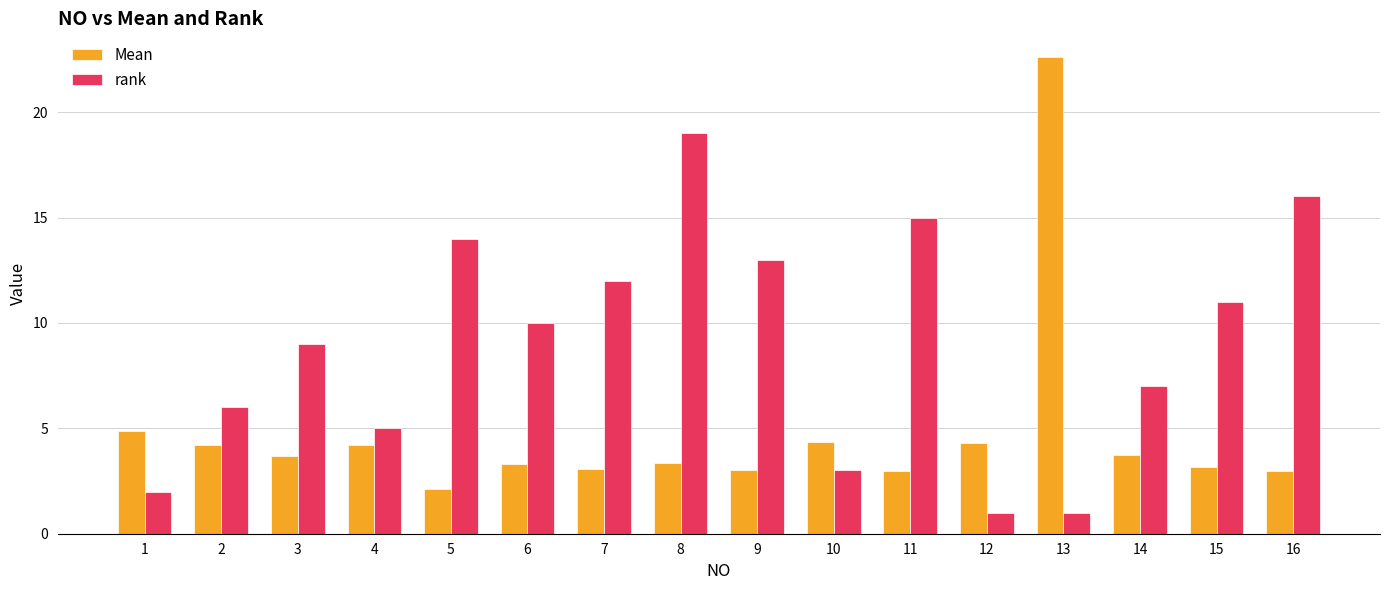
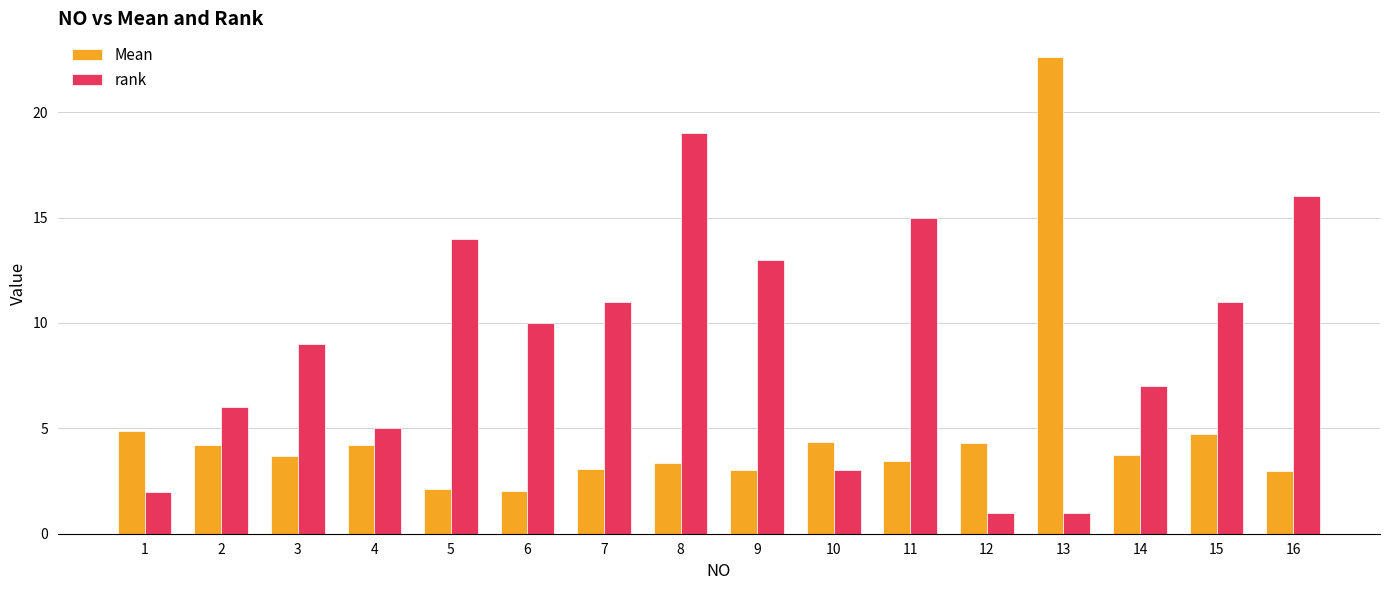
  {
    "Mean": {
      "1": 4.9,
      "2": 4.2,
      "3": 3.7,
      "4": 4.2,
      "5": 2.1,
-     "6": 3.3,
+     "6": 2.0,
      "7": 3.1,
      "8": 3.3,
      "9": 3.0,
      "10": 4.4,
-     "11": 3.0,
+     "11": 3.4,
      "12": 4.3,
      "13": 22.6,
      "14": 3.7,
-     "15": 3.2,
+     "15": 4.7,
      "16": 3.0
    },
    "rank": {
      "1": 2,
      "2": 6,
      "3": 9,
      "4": 5,
      "5": 14,
      "6": 10,
-     "7": 12,
+     "7": 11,
      "8": 19,
      "9": 13,
      "10": 3,
      "11": 15,
      "12": 1,
      "13": 1,
      "14": 7,
      "15": 11,
      "16": 16
    }
  }
